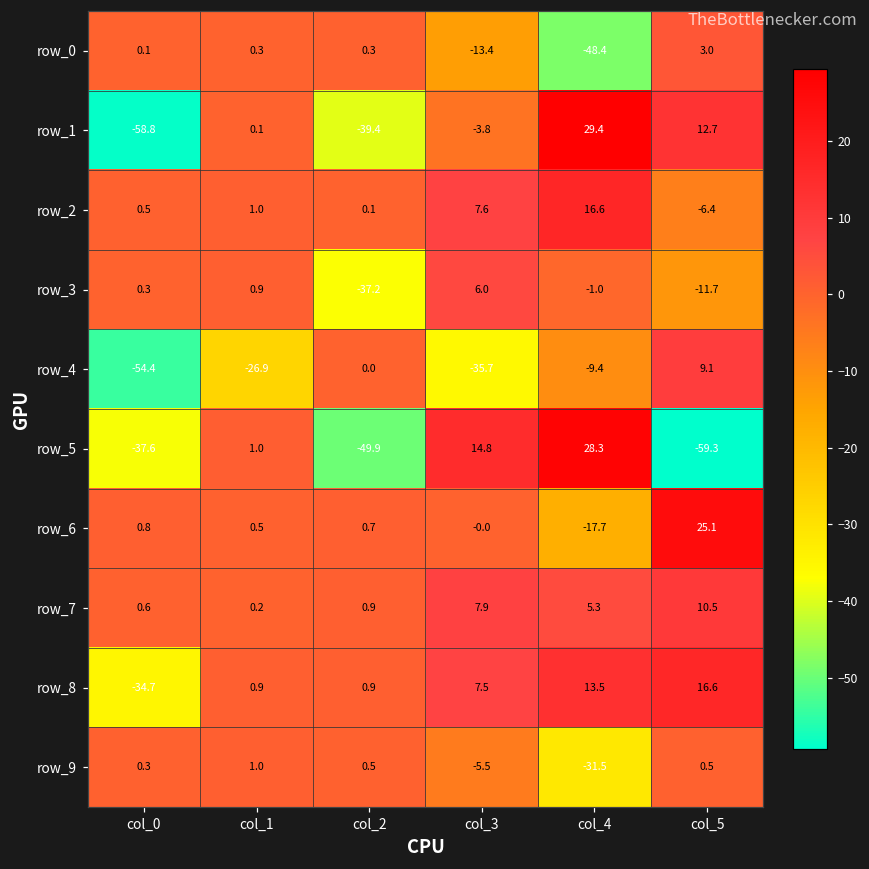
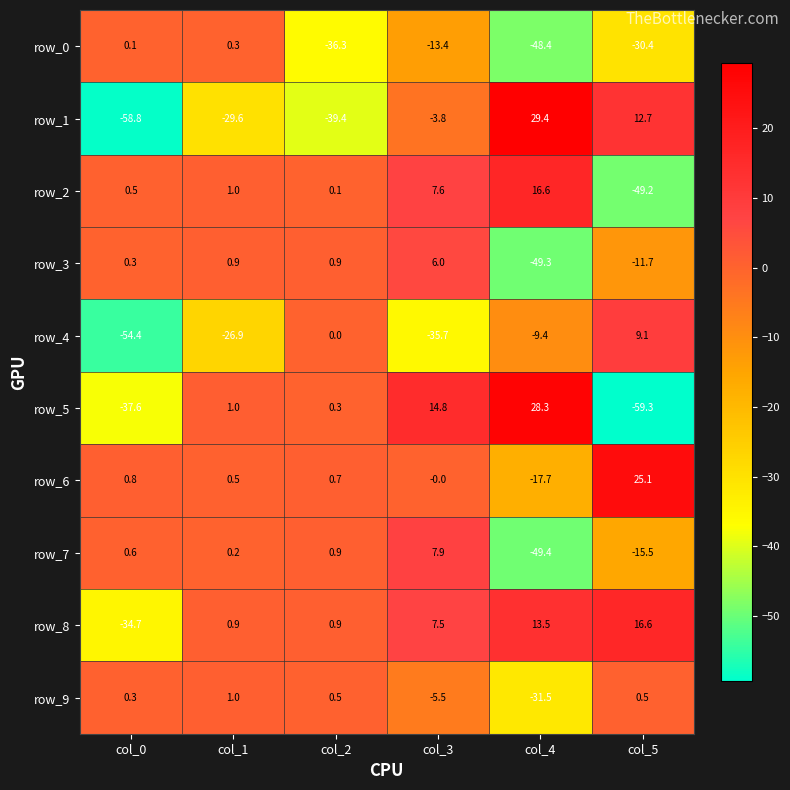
  {
    "row_0": {
      "col_0": 0.1,
      "col_1": 0.3,
-     "col_2": 0.3,
+     "col_2": -36.3,
      "col_3": -13.4,
      "col_4": -48.4,
-     "col_5": 3.0
+     "col_5": -30.4
    },
    "row_1": {
      "col_0": -58.8,
-     "col_1": 0.1,
+     "col_1": -29.6,
      "col_2": -39.4,
      "col_3": -3.8,
      "col_4": 29.4,
      "col_5": 12.7
    },
    "row_2": {
      "col_0": 0.5,
      "col_1": 1.0,
      "col_2": 0.1,
      "col_3": 7.6,
      "col_4": 16.6,
-     "col_5": -6.4
+     "col_5": -49.2
    },
    "row_3": {
      "col_0": 0.3,
      "col_1": 0.9,
-     "col_2": -37.2,
+     "col_2": 0.9,
      "col_3": 6.0,
-     "col_4": -1.0,
+     "col_4": -49.3,
      "col_5": -11.7
    },
    "row_4": {
      "col_0": -54.4,
      "col_1": -26.9,
      "col_2": 0.0,
      "col_3": -35.7,
      "col_4": -9.4,
      "col_5": 9.1
    },
    "row_5": {
      "col_0": -37.6,
      "col_1": 1.0,
-     "col_2": -49.9,
+     "col_2": 0.3,
      "col_3": 14.8,
      "col_4": 28.3,
      "col_5": -59.3
    },
    "row_6": {
      "col_0": 0.8,
      "col_1": 0.5,
      "col_2": 0.7,
      "col_3": -0.0,
      "col_4": -17.7,
      "col_5": 25.1
    },
    "row_7": {
      "col_0": 0.6,
      "col_1": 0.2,
      "col_2": 0.9,
      "col_3": 7.9,
-     "col_4": 5.3,
-     "col_5": 10.5
+     "col_4": -49.4,
+     "col_5": -15.5
    },
    "row_8": {
      "col_0": -34.7,
      "col_1": 0.9,
      "col_2": 0.9,
      "col_3": 7.5,
      "col_4": 13.5,
      "col_5": 16.6
    },
    "row_9": {
      "col_0": 0.3,
      "col_1": 1.0,
      "col_2": 0.5,
      "col_3": -5.5,
      "col_4": -31.5,
      "col_5": 0.5
    }
  }
